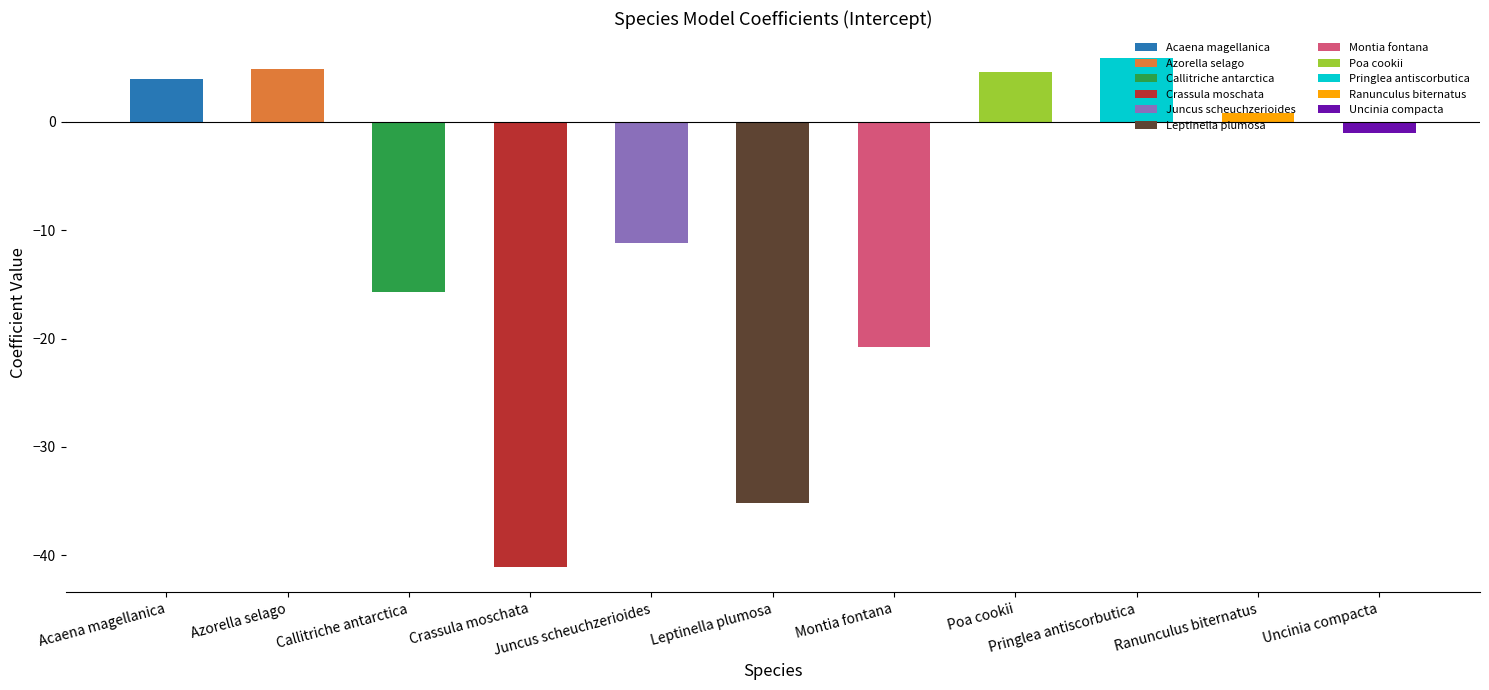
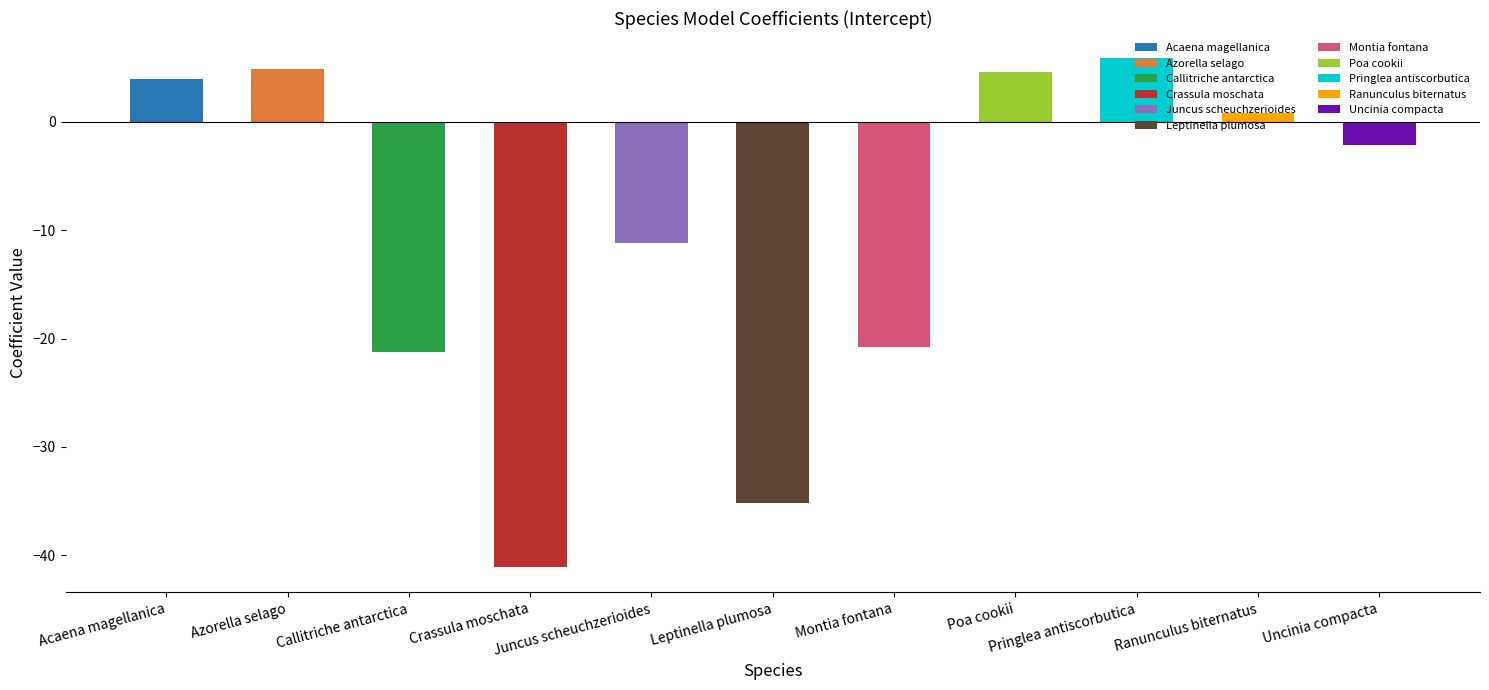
  {
    "Acaena magellanica": 3.9,
    "Azorella selago": 4.9,
-   "Callitriche antarctica": -15.7,
+   "Callitriche antarctica": -21.2,
    "Crassula moschata": -41.1,
    "Juncus scheuchzerioides": -11.2,
    "Leptinella plumosa": -35.2,
    "Montia fontana": -20.7,
    "Poa cookii": 4.6,
    "Pringlea antiscorbutica": 5.9,
    "Ranunculus biternatus": 0.8,
-   "Uncinia compacta": -1.0
+   "Uncinia compacta": -2.1
  }
